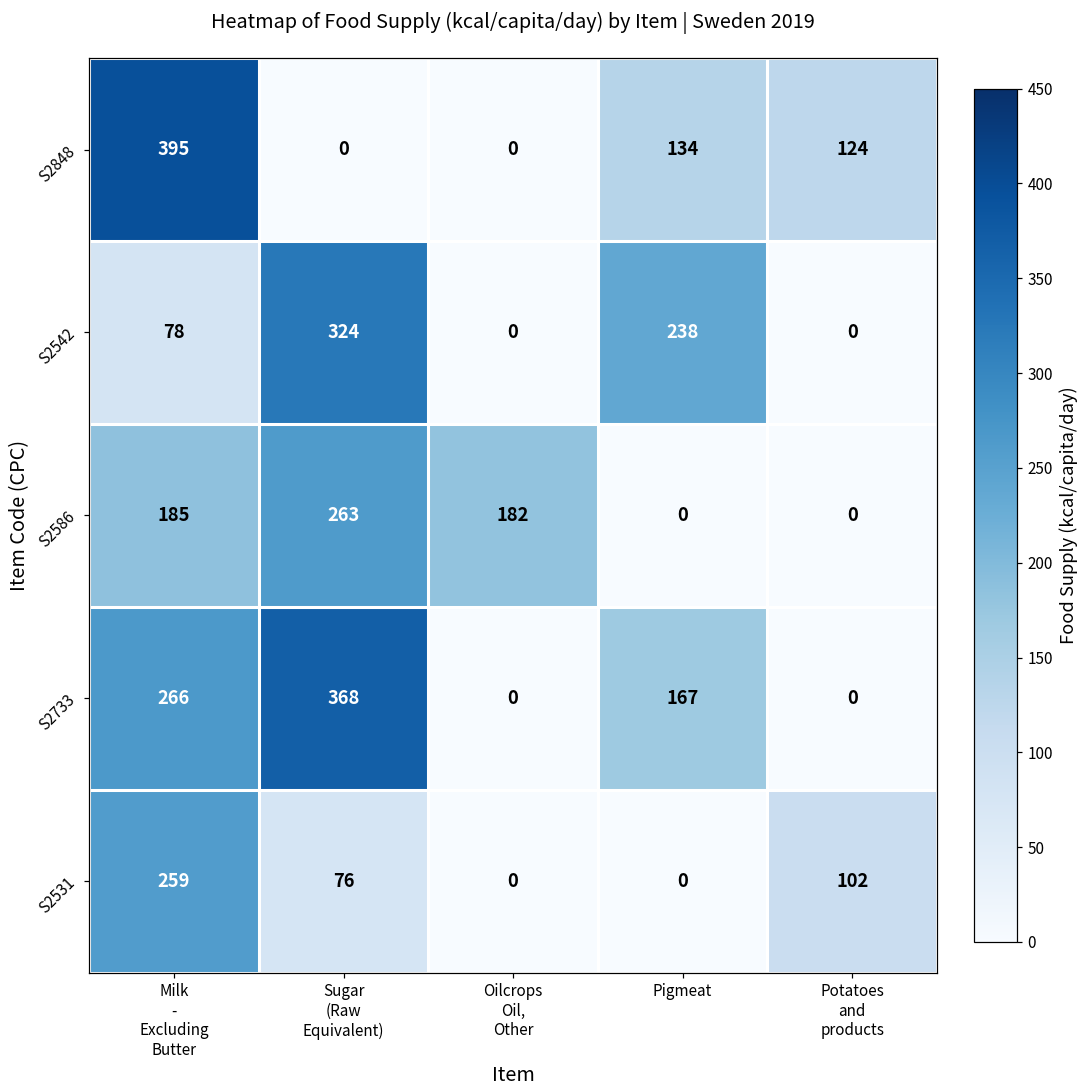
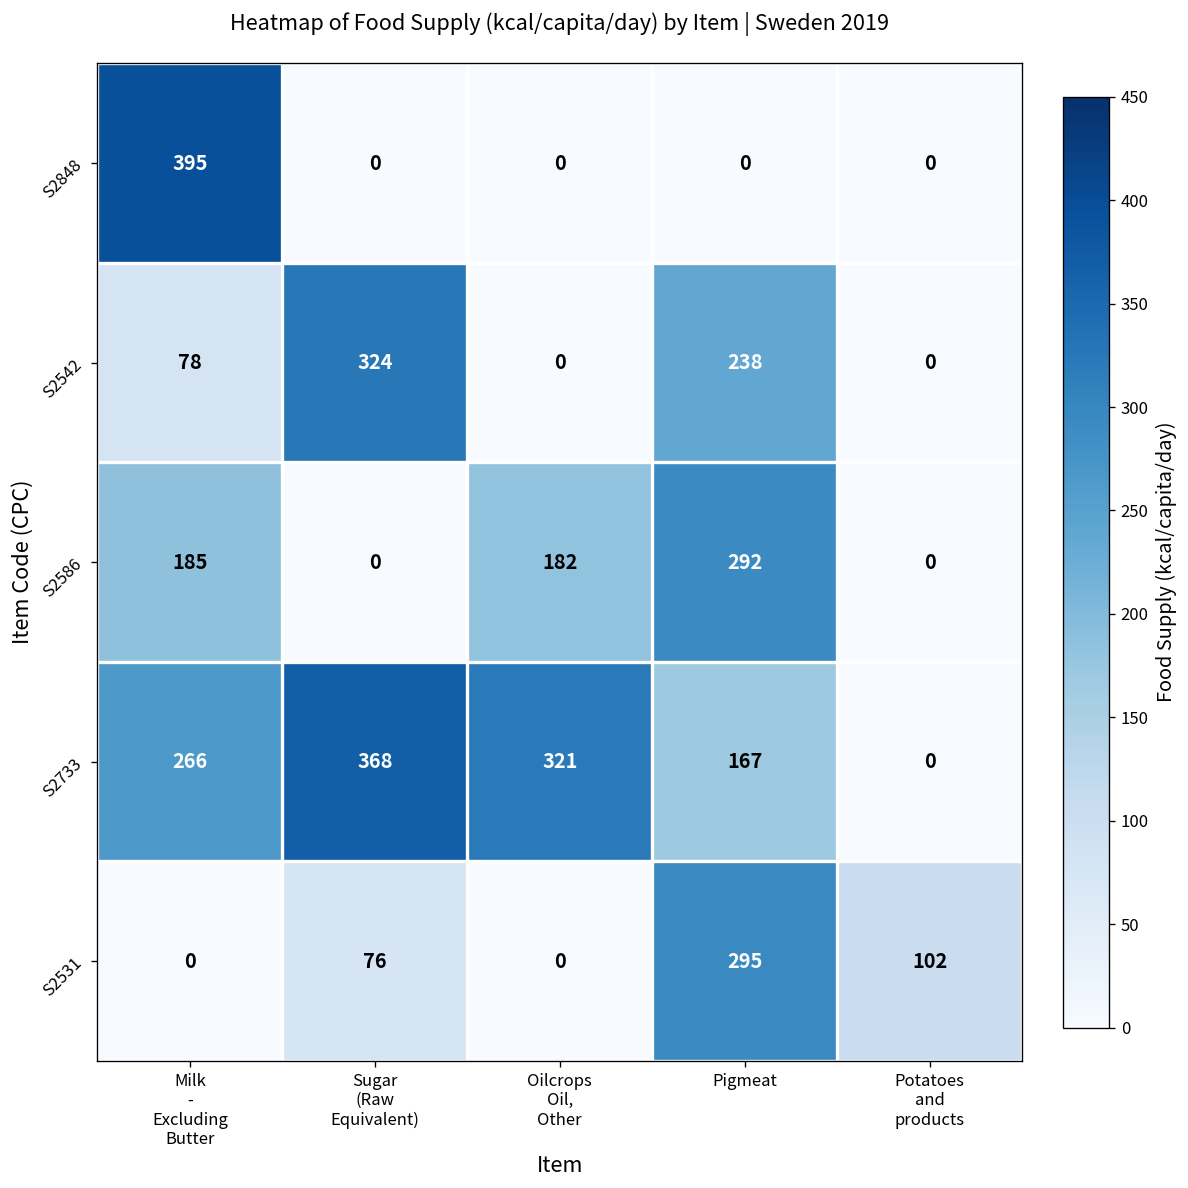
  {
    "S2848": {
      "Milk - Excluding Butter": 395,
      "Sugar (Raw Equivalent)": 0,
      "Oilcrops Oil, Other": 0,
-     "Pigmeat": 134,
-     "Potatoes and products": 124
+     "Pigmeat": 0,
+     "Potatoes and products": 0
    },
    "S2542": {
      "Milk - Excluding Butter": 78,
      "Sugar (Raw Equivalent)": 324,
      "Oilcrops Oil, Other": 0,
      "Pigmeat": 238,
      "Potatoes and products": 0
    },
    "S2586": {
      "Milk - Excluding Butter": 185,
-     "Sugar (Raw Equivalent)": 263,
+     "Sugar (Raw Equivalent)": 0,
      "Oilcrops Oil, Other": 182,
-     "Pigmeat": 0,
+     "Pigmeat": 292,
      "Potatoes and products": 0
    },
    "S2733": {
      "Milk - Excluding Butter": 266,
      "Sugar (Raw Equivalent)": 368,
-     "Oilcrops Oil, Other": 0,
+     "Oilcrops Oil, Other": 321,
      "Pigmeat": 167,
      "Potatoes and products": 0
    },
    "S2531": {
-     "Milk - Excluding Butter": 259,
+     "Milk - Excluding Butter": 0,
      "Sugar (Raw Equivalent)": 76,
      "Oilcrops Oil, Other": 0,
-     "Pigmeat": 0,
+     "Pigmeat": 295,
      "Potatoes and products": 102
    }
  }
